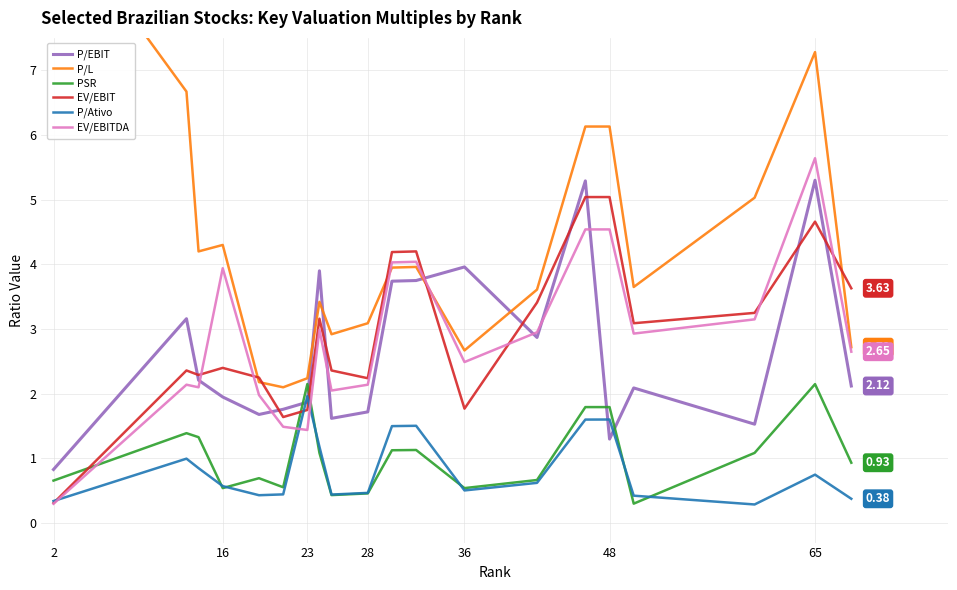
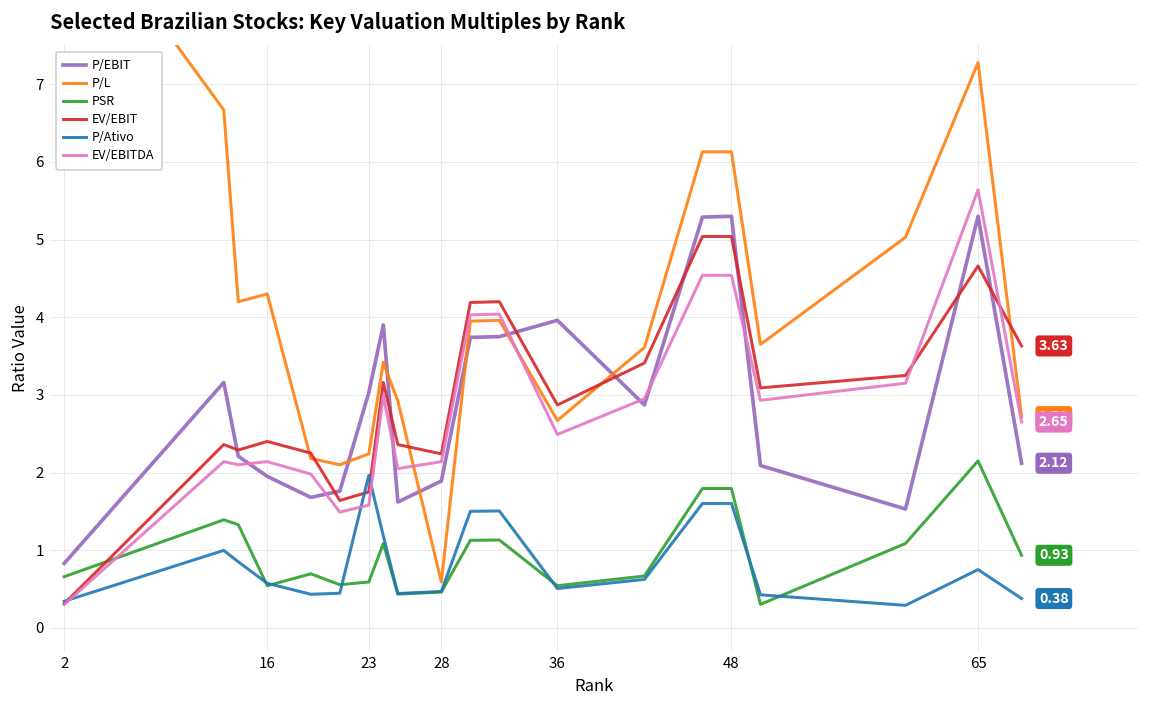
  {
    "P/EBIT": {
      "2": 0.8,
      "16": 2.0,
-     "23": 1.9,
-     "28": 1.7,
+     "23": 3.0,
+     "28": 1.9,
      "36": 4.0,
-     "48": 1.3,
+     "48": 5.3,
      "65": 5.3
    },
    "P/L": {
      "16": 4.3,
      "23": 2.2,
-     "28": 3.1,
+     "28": 0.6,
      "36": 2.7,
      "48": 6.1,
      "65": 7.3
    },
    "PSR": {
      "2": 0.7,
-     "23": 2.2,
+     "23": 0.6,
      "48": 1.8,
      "65": 2.1
    },
    "EV/EBIT": {
      "16": 2.4,
      "23": 1.8,
      "28": 2.2,
-     "36": 1.8,
+     "36": 2.9,
      "48": 5.0,
      "65": 4.7
    },
    "P/Ativo": {
      "23": 2.0,
      "48": 1.6,
      "65": 0.8
    },
    "EV/EBITDA": {
-     "16": 3.9,
-     "23": 1.4,
+     "16": 2.1,
+     "23": 1.6,
      "28": 2.1,
      "36": 2.5,
      "48": 4.5,
      "65": 5.6
    }
  }
